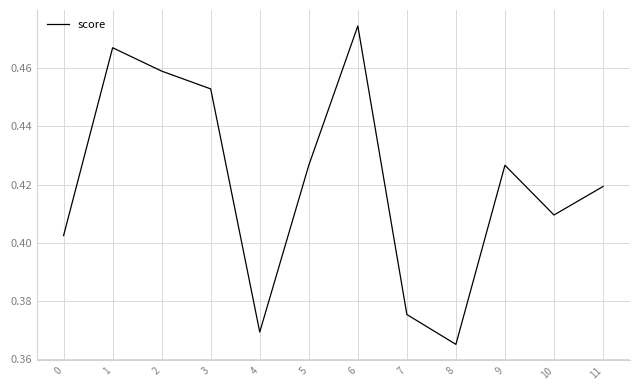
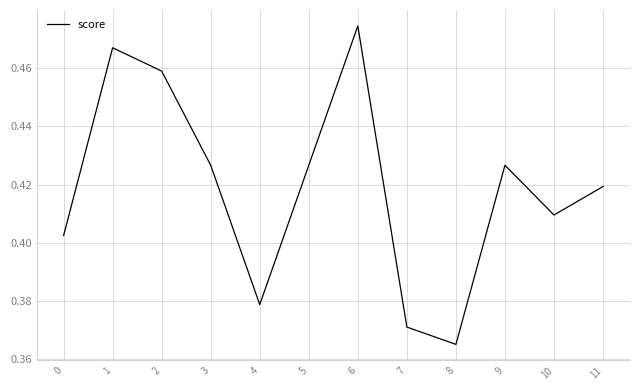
  {
    "0": 0.402,
    "1": 0.467,
    "2": 0.459,
-   "3": 0.453,
-   "4": 0.369,
+   "3": 0.427,
+   "4": 0.379,
    "5": 0.427,
    "6": 0.474,
-   "7": 0.375,
+   "7": 0.371,
    "8": 0.365,
    "9": 0.427,
    "10": 0.410,
    "11": 0.419
  }
